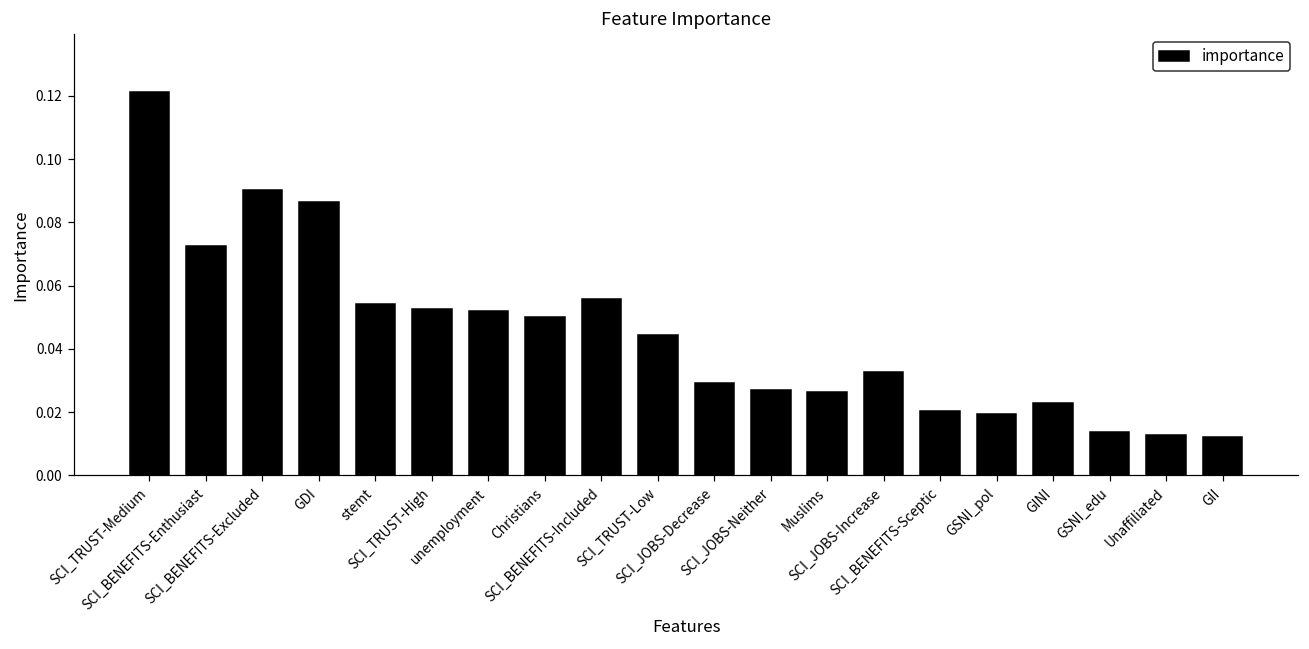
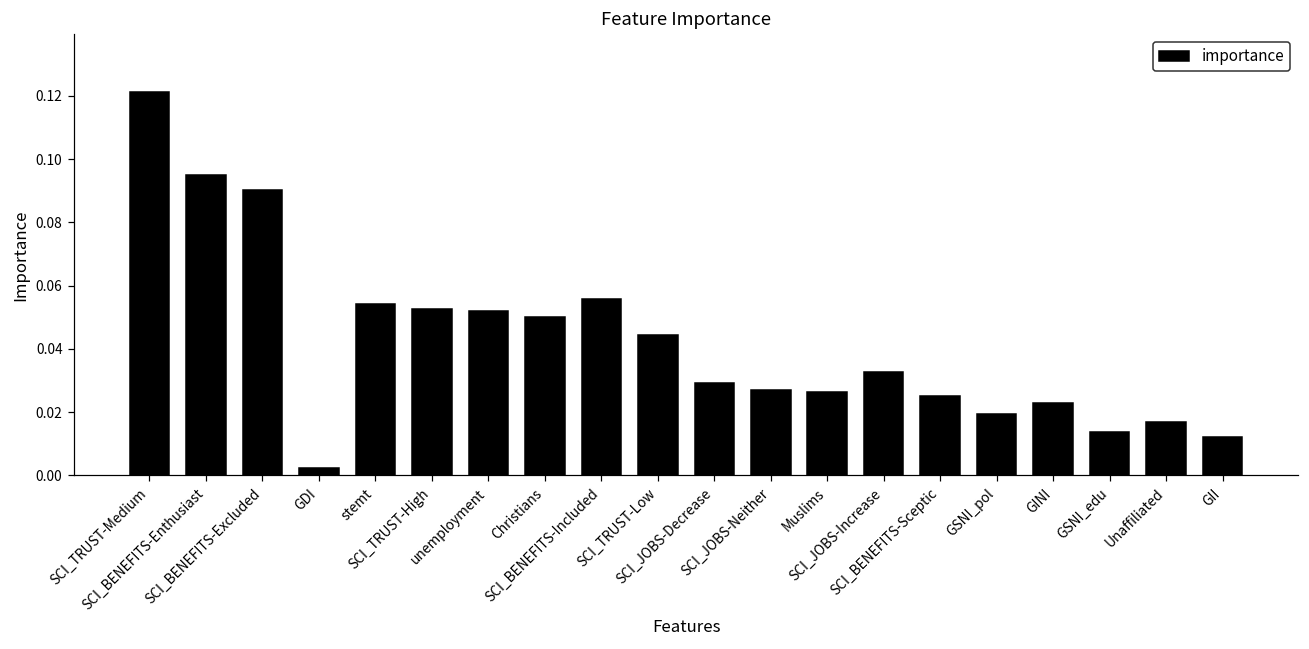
  {
    "SCI_TRUST-Medium": 0.121,
-   "SCI_BENEFITS-Enthusiast": 0.073,
+   "SCI_BENEFITS-Enthusiast": 0.095,
    "SCI_BENEFITS-Excluded": 0.090,
-   "GDI": 0.086,
+   "GDI": 0.002,
    "stemt": 0.054,
    "SCI_TRUST-High": 0.053,
    "unemployment": 0.052,
    "Christians": 0.050,
    "SCI_BENEFITS-Included": 0.056,
    "SCI_TRUST-Low": 0.044,
    "SCI_JOBS-Decrease": 0.029,
    "SCI_JOBS-Neither": 0.027,
    "Muslims": 0.026,
    "SCI_JOBS-Increase": 0.033,
-   "SCI_BENEFITS-Sceptic": 0.020,
+   "SCI_BENEFITS-Sceptic": 0.025,
    "GSNI_pol": 0.020,
    "GINI": 0.023,
    "GSNI_edu": 0.014,
-   "Unaffiliated": 0.013,
+   "Unaffiliated": 0.017,
    "GII": 0.012
  }
